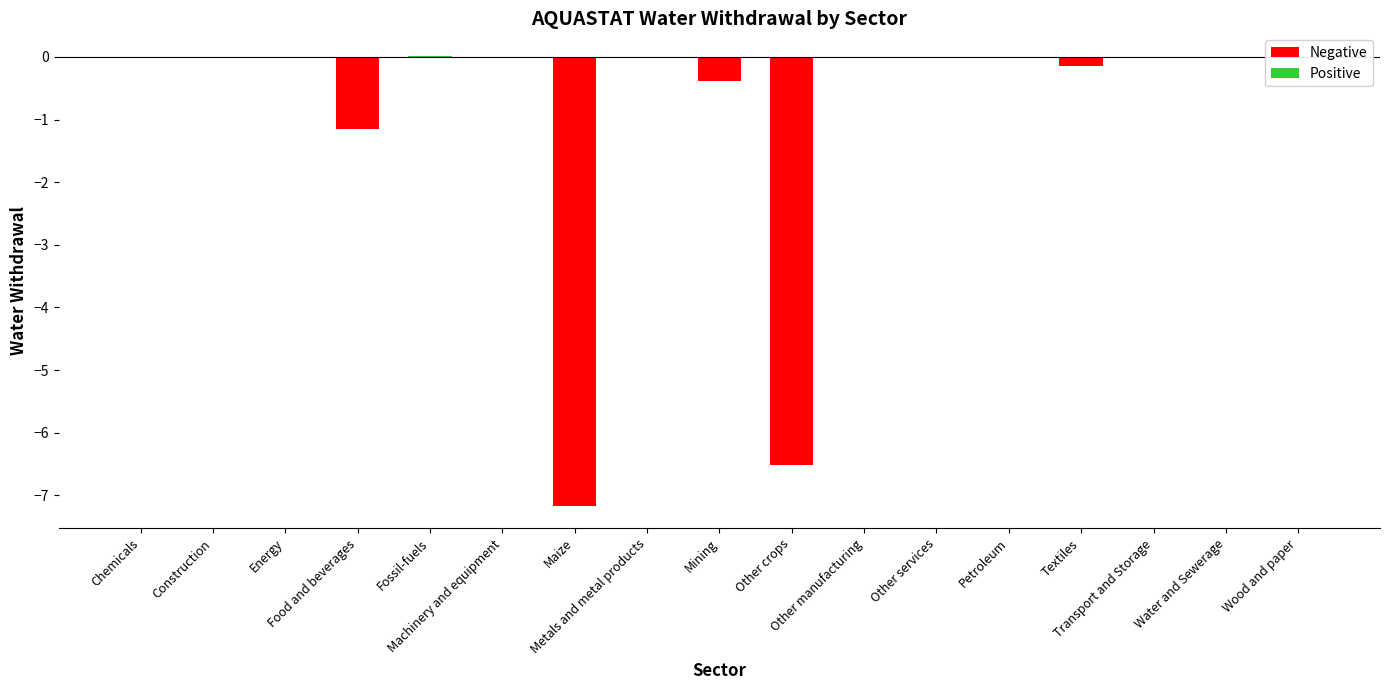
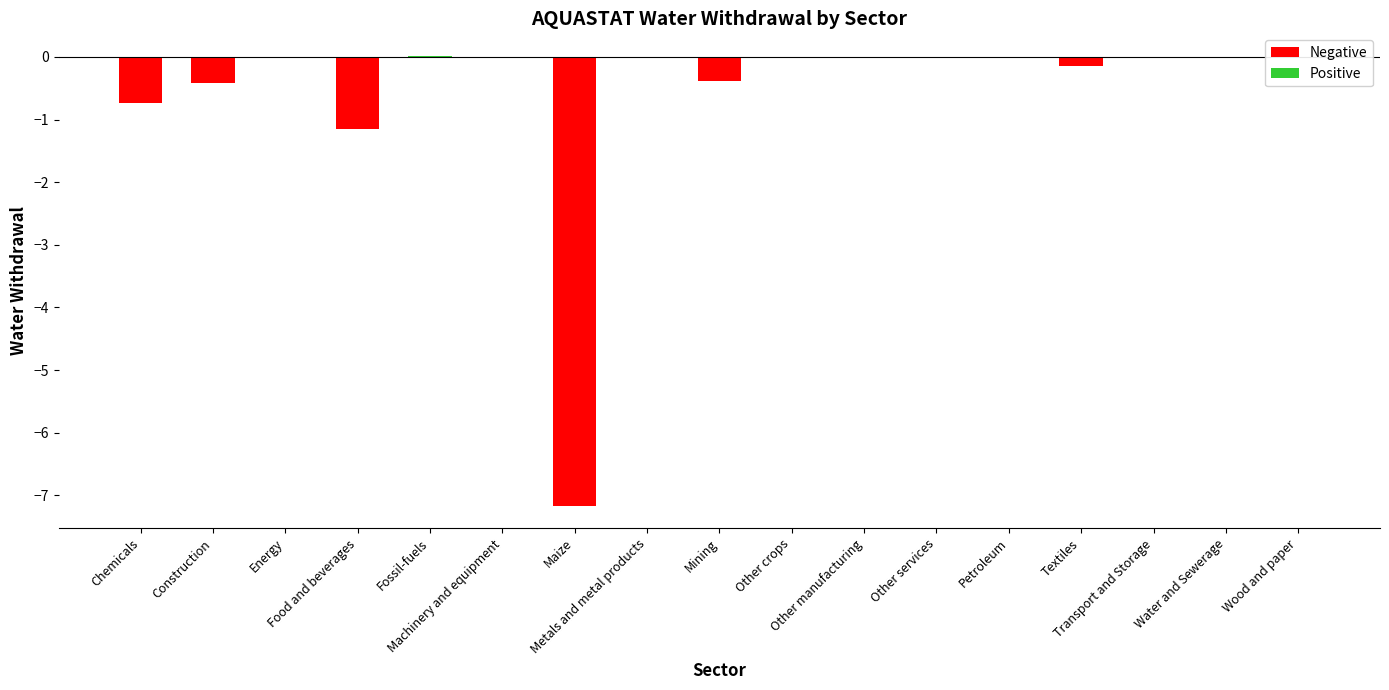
  {
-   "Chemicals": 0.0,
-   "Construction": 0.0,
+   "Chemicals": -0.7,
+   "Construction": -0.4,
    "Food and beverages": -1.2,
    "Maize": -7.2,
    "Mining": -0.4,
-   "Other crops": -6.5,
+   "Other crops": 0.0,
    "Textiles": -0.1
  }
